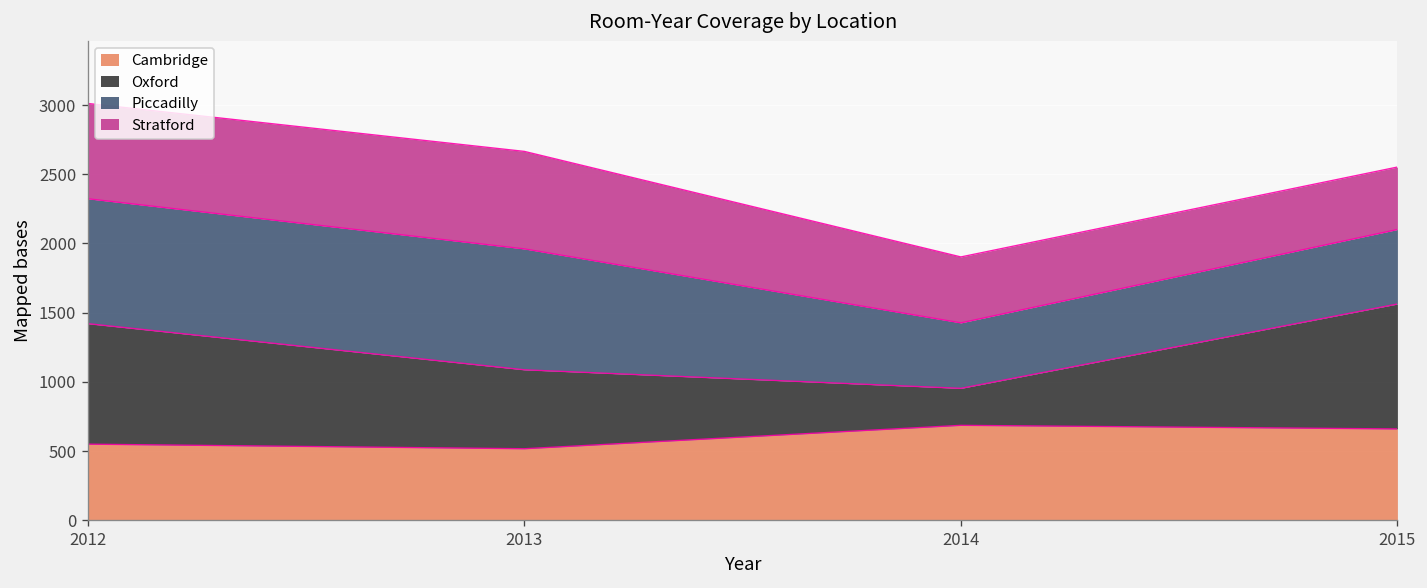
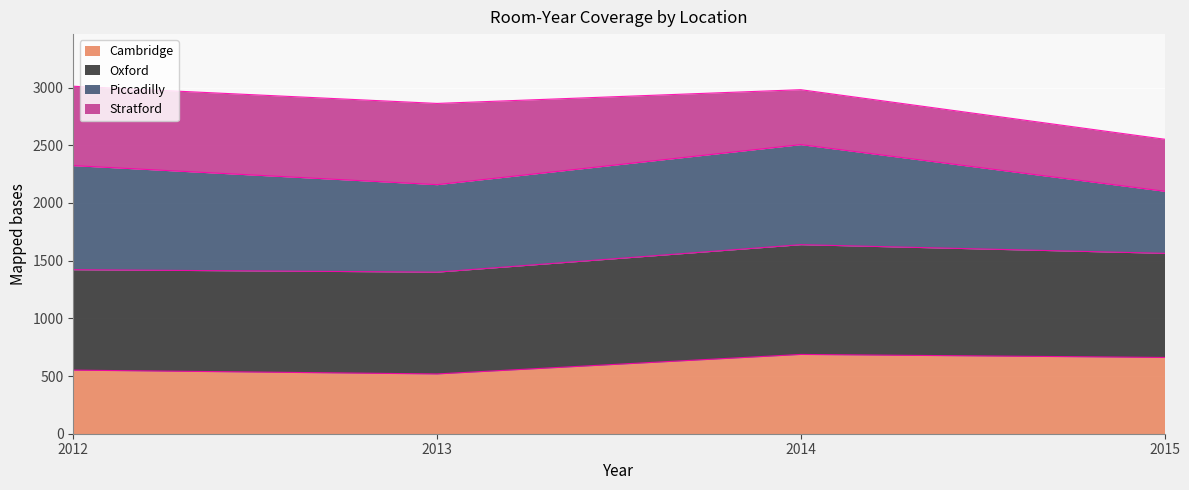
  {
    "Cambridge": {
      "2012": 550,
      "2013": 520,
      "2014": 690,
      "2015": 660
    },
    "Oxford": {
      "2012": 870,
-     "2013": 570,
-     "2014": 270,
+     "2013": 880,
+     "2014": 950,
      "2015": 900
    },
    "Piccadilly": {
      "2012": 900,
-     "2013": 870,
-     "2014": 470,
+     "2013": 760,
+     "2014": 870,
      "2015": 540
    },
    "Stratford": {
      "2012": 690,
      "2013": 700,
      "2014": 480,
      "2015": 450
    }
  }
